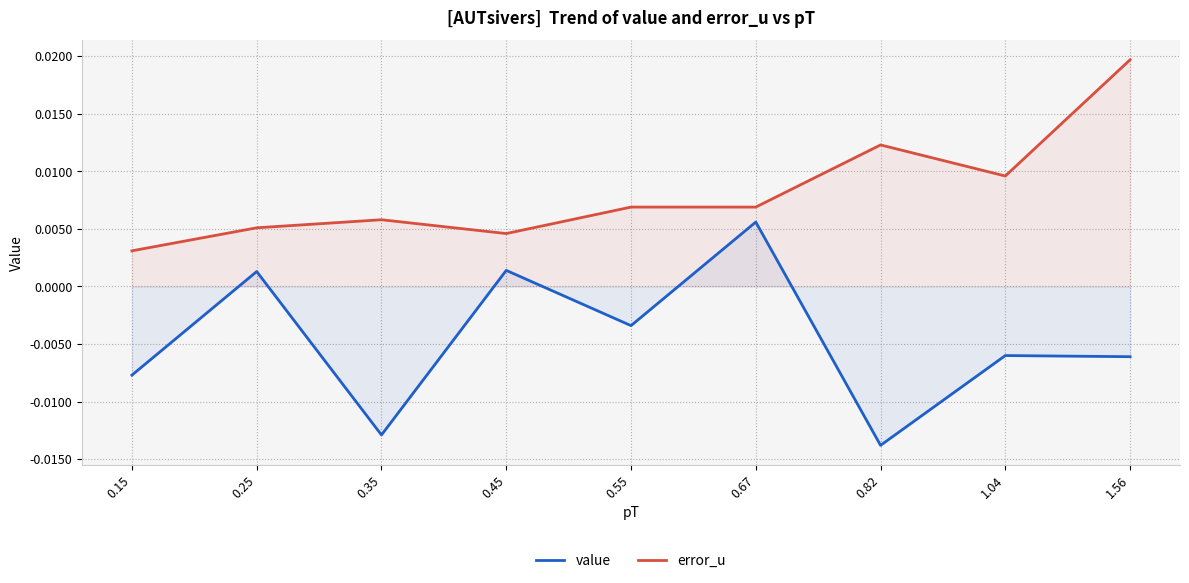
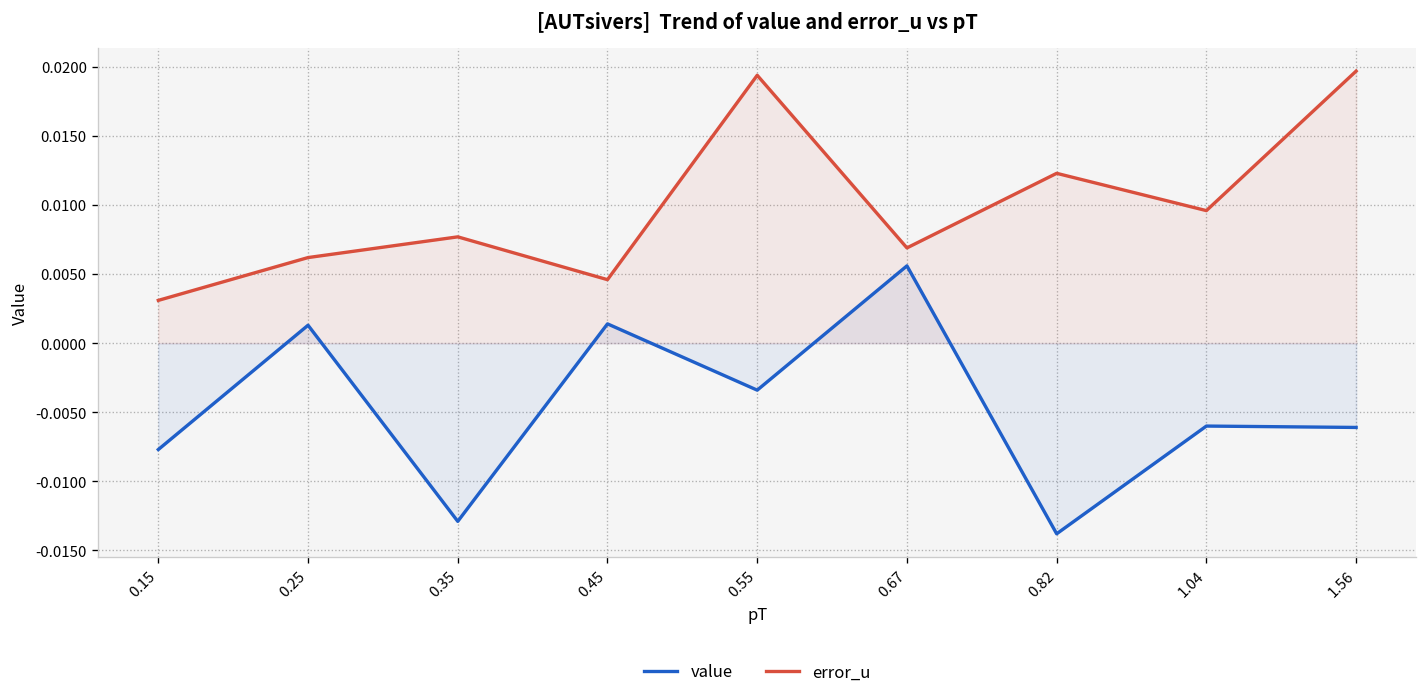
  {
    "error_u": {
      "0.15": 0.0031,
-     "0.25": 0.0051,
-     "0.35": 0.0058,
+     "0.25": 0.0062,
+     "0.35": 0.0077,
      "0.45": 0.0046,
-     "0.55": 0.0069,
+     "0.55": 0.0194,
      "0.67": 0.0069,
      "0.82": 0.0123,
      "1.04": 0.0096,
      "1.56": 0.0197
    }
  }
